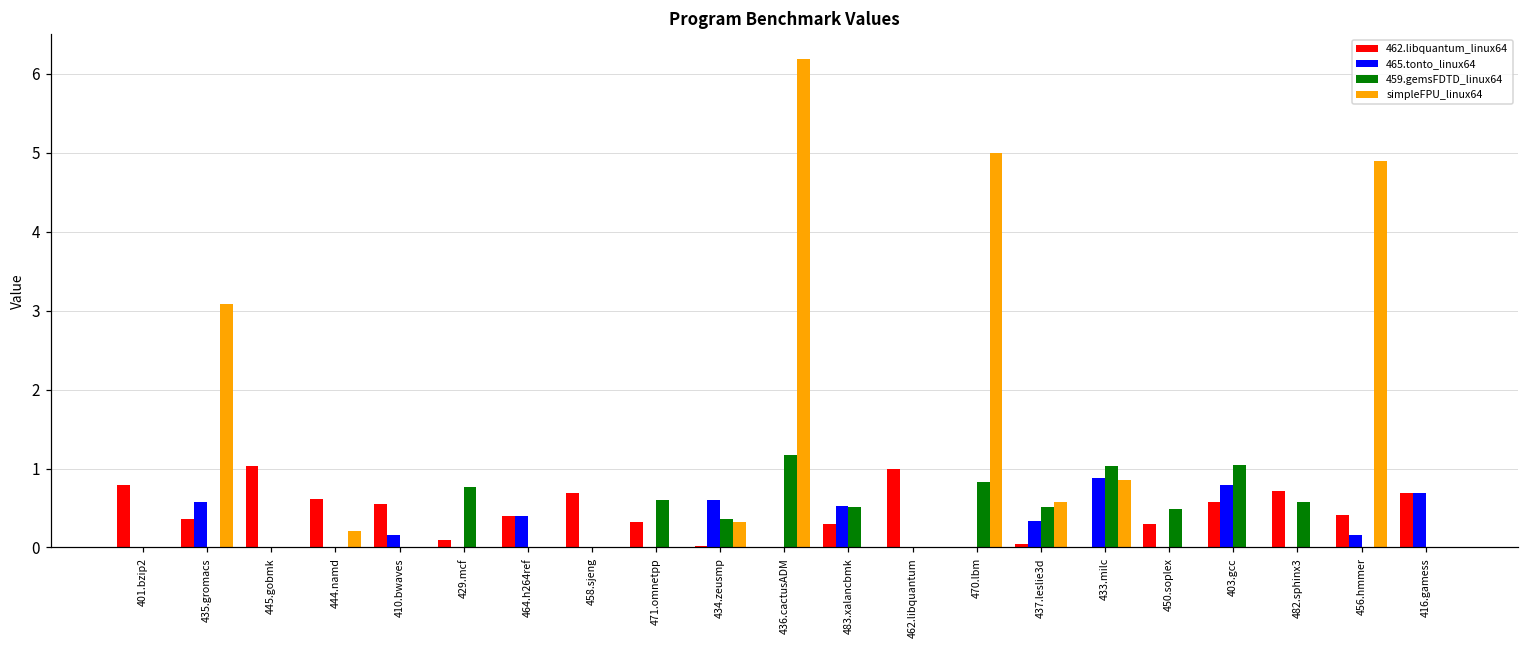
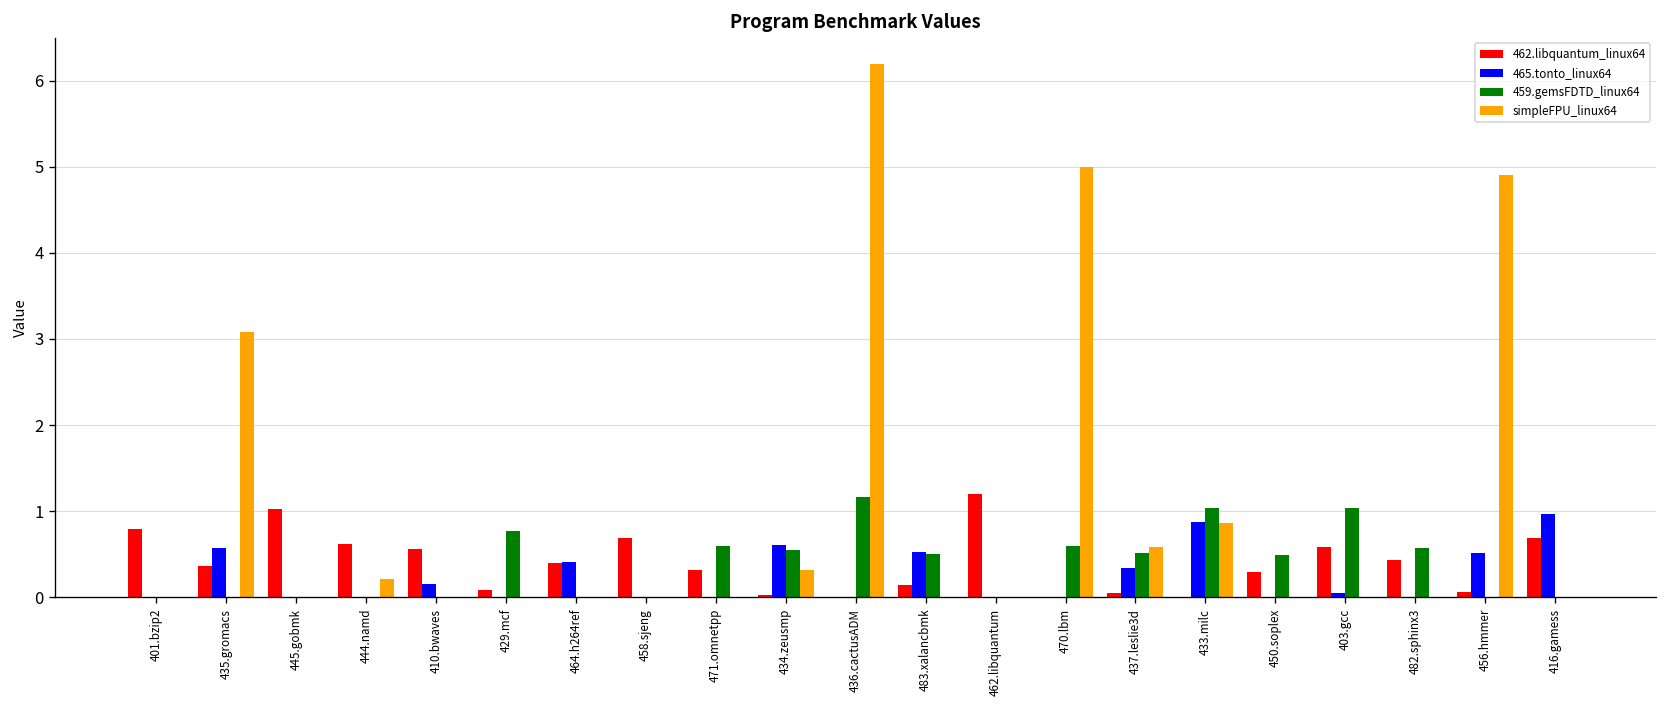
  {
    "462.libquantum_linux64": {
      "401.bzip2": 0.8,
      "435.gromacs": 0.4,
      "445.gobmk": 1.0,
      "444.namd": 0.6,
      "410.bwaves": 0.6,
      "429.mcf": 0.1,
      "464.h264ref": 0.4,
      "458.sjeng": 0.7,
      "471.omnetpp": 0.3,
      "436.cactusADM": 0.0,
-     "483.xalancbmk": 0.3,
-     "462.libquantum": 1.0,
+     "483.xalancbmk": 0.1,
+     "462.libquantum": 1.2,
      "470.lbm": 0.0,
      "437.leslie3d": 0.0,
      "433.milc": 0.0,
      "450.soplex": 0.3,
      "403.gcc": 0.6,
-     "482.sphinx3": 0.7,
-     "456.hmmer": 0.4,
+     "482.sphinx3": 0.4,
+     "456.hmmer": 0.1,
      "416.gamess": 0.7
    },
    "465.tonto_linux64": {
      "401.bzip2": 0.0,
      "435.gromacs": 0.6,
      "445.gobmk": 0.0,
      "444.namd": 0.0,
      "410.bwaves": 0.2,
      "429.mcf": 0.0,
      "464.h264ref": 0.4,
      "458.sjeng": 0.0,
      "471.omnetpp": 0.0,
      "434.zeusmp": 0.6,
      "436.cactusADM": 0.0,
      "483.xalancbmk": 0.5,
      "462.libquantum": 0.0,
      "470.lbm": 0.0,
      "437.leslie3d": 0.3,
      "433.milc": 0.9,
      "450.soplex": 0.0,
-     "403.gcc": 0.8,
+     "403.gcc": 0.1,
      "482.sphinx3": 0.0,
-     "456.hmmer": 0.2,
-     "416.gamess": 0.7
+     "456.hmmer": 0.5,
+     "416.gamess": 1.0
    },
    "459.gemsFDTD_linux64": {
      "401.bzip2": 0.0,
      "435.gromacs": 0.0,
      "445.gobmk": 0.0,
      "444.namd": 0.0,
      "410.bwaves": 0.0,
      "429.mcf": 0.8,
      "464.h264ref": 0.0,
      "458.sjeng": 0.0,
      "471.omnetpp": 0.6,
-     "434.zeusmp": 0.4,
+     "434.zeusmp": 0.6,
      "436.cactusADM": 1.2,
      "483.xalancbmk": 0.5,
      "462.libquantum": 0.0,
-     "470.lbm": 0.8,
+     "470.lbm": 0.6,
      "437.leslie3d": 0.5,
      "433.milc": 1.0,
      "450.soplex": 0.5,
      "403.gcc": 1.0,
      "482.sphinx3": 0.6,
      "456.hmmer": 0.0,
      "416.gamess": 0.0
    },
    "simpleFPU_linux64": {
      "401.bzip2": 0.0,
      "435.gromacs": 3.1,
      "445.gobmk": 0.0,
      "444.namd": 0.2,
      "410.bwaves": 0.0,
      "429.mcf": 0.0,
      "464.h264ref": 0.0,
      "458.sjeng": 0.0,
      "471.omnetpp": 0.0,
      "434.zeusmp": 0.3,
      "436.cactusADM": 6.2,
      "483.xalancbmk": 0.0,
      "462.libquantum": 0.0,
      "470.lbm": 5.0,
      "437.leslie3d": 0.6,
      "433.milc": 0.9,
      "450.soplex": 0.0,
      "403.gcc": 0.0,
      "482.sphinx3": 0.0,
      "456.hmmer": 4.9,
      "416.gamess": 0.0
    }
  }
